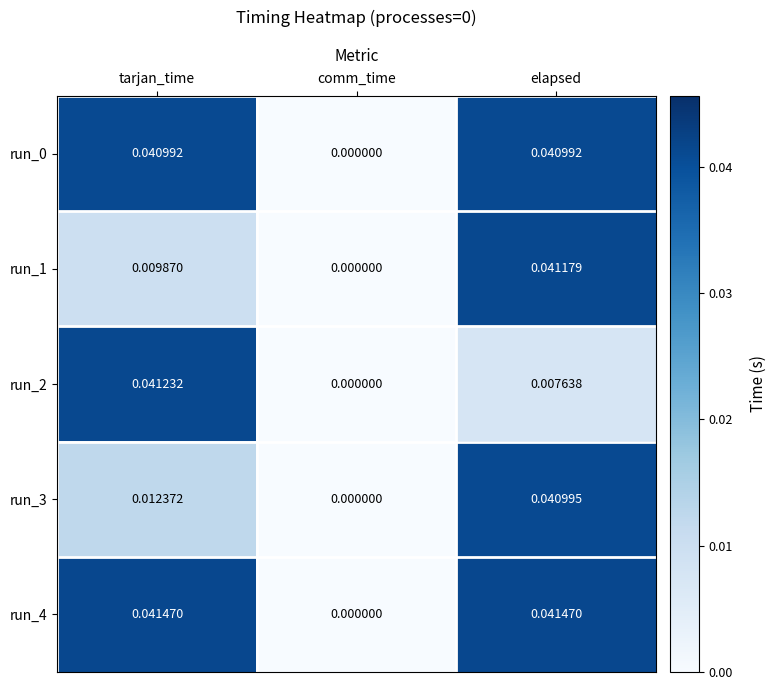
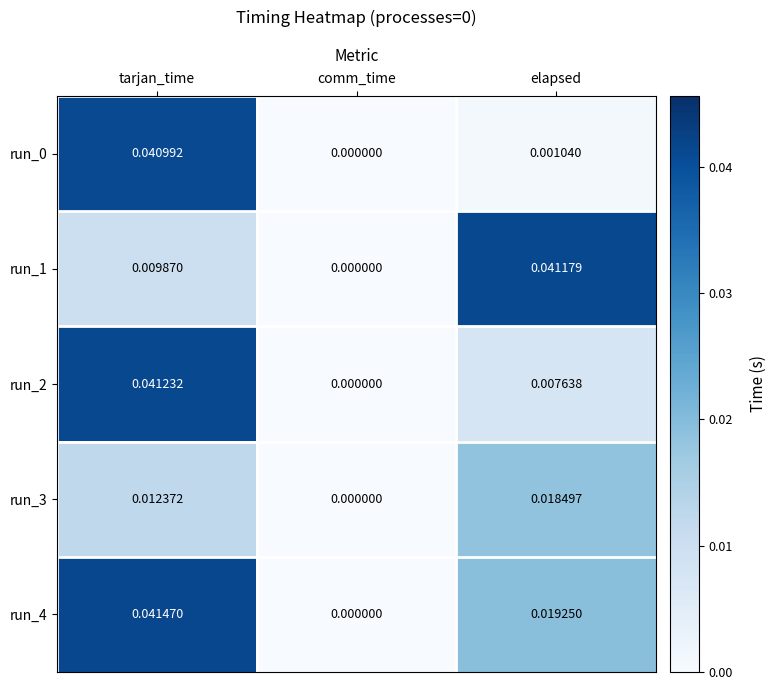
  {
    "run_0": {
      "tarjan_time": 0.040992,
      "comm_time": 0.000000,
-     "elapsed": 0.040992
+     "elapsed": 0.001040
    },
    "run_1": {
      "tarjan_time": 0.009870,
      "comm_time": 0.000000,
      "elapsed": 0.041179
    },
    "run_2": {
      "tarjan_time": 0.041232,
      "comm_time": 0.000000,
      "elapsed": 0.007638
    },
    "run_3": {
      "tarjan_time": 0.012372,
      "comm_time": 0.000000,
-     "elapsed": 0.040995
+     "elapsed": 0.018497
    },
    "run_4": {
      "tarjan_time": 0.041470,
      "comm_time": 0.000000,
-     "elapsed": 0.041470
+     "elapsed": 0.019250
    }
  }
